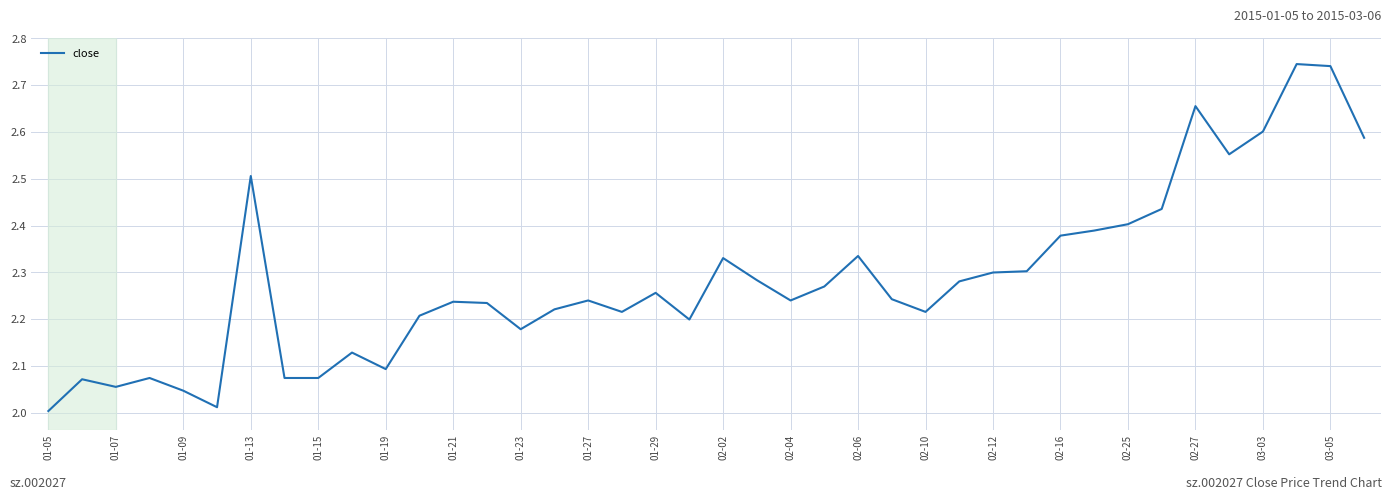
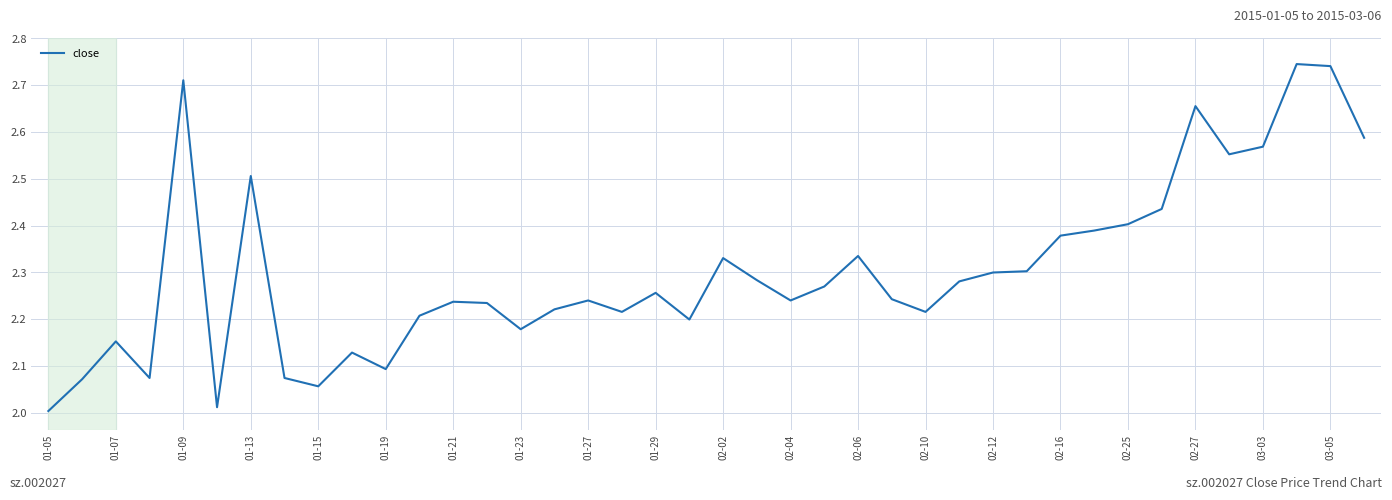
  {
    "01-05": 2.00,
-   "01-07": 2.05,
-   "01-09": 2.05,
+   "01-07": 2.15,
+   "01-09": 2.71,
    "01-13": 2.51,
-   "01-15": 2.07,
+   "01-15": 2.06,
    "01-19": 2.09,
    "01-21": 2.24,
    "01-23": 2.18,
    "01-27": 2.24,
    "01-29": 2.26,
    "02-02": 2.33,
    "02-04": 2.24,
    "02-06": 2.33,
    "02-10": 2.22,
    "02-12": 2.30,
    "02-16": 2.38,
    "02-25": 2.40,
    "02-27": 2.66,
-   "03-03": 2.60,
+   "03-03": 2.57,
    "03-05": 2.74
  }
